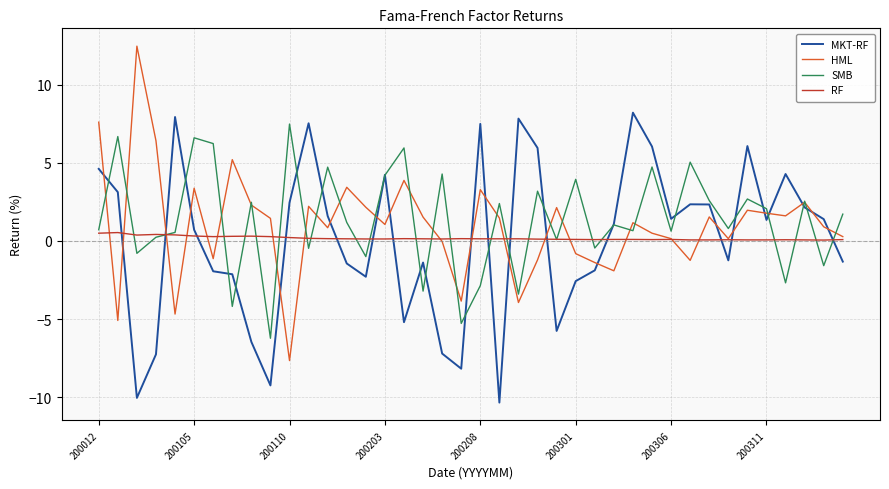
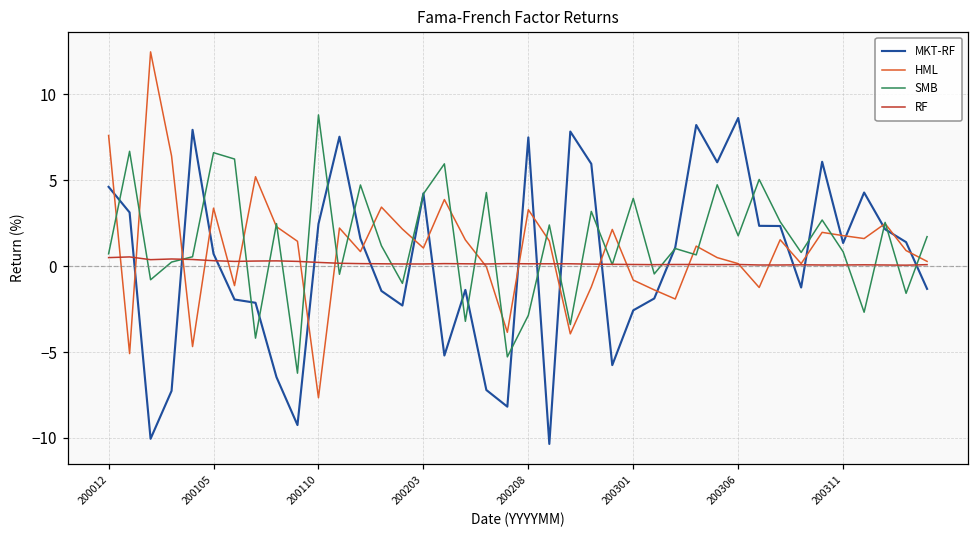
  {
    "MKT-RF": {
      "200012": 4.6,
      "200105": 0.7,
      "200110": 2.5,
      "200208": 7.5,
      "200301": -2.6,
-     "200306": 1.4,
+     "200306": 8.6,
      "200311": 1.4
    },
    "SMB": {
      "200012": 0.7,
      "200105": 6.6,
-     "200110": 7.5,
+     "200110": 8.8,
      "200208": -2.9,
      "200301": 4.0,
-     "200306": 0.6,
-     "200311": 2.1
+     "200306": 1.8,
+     "200311": 0.8
    }
  }
